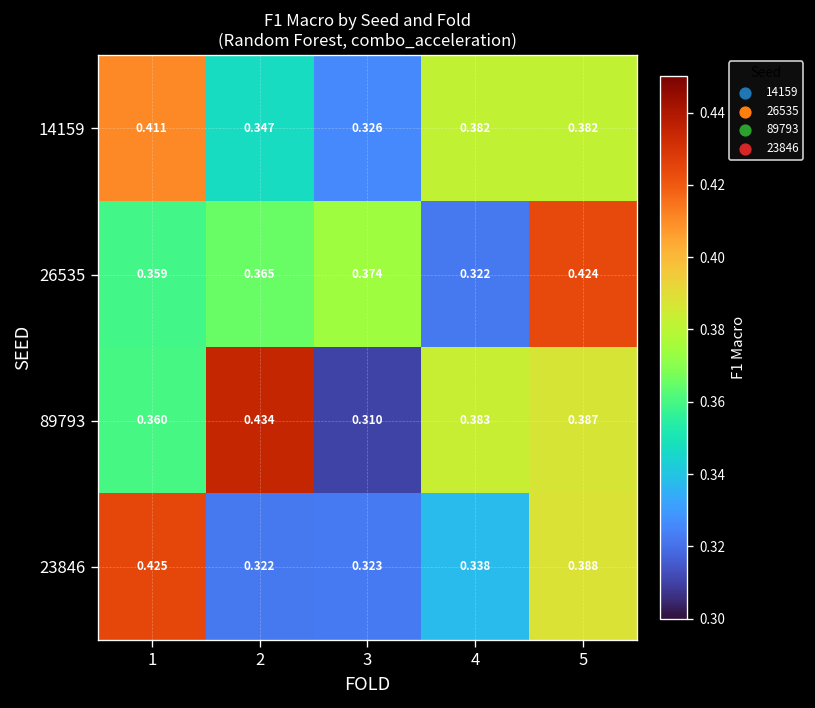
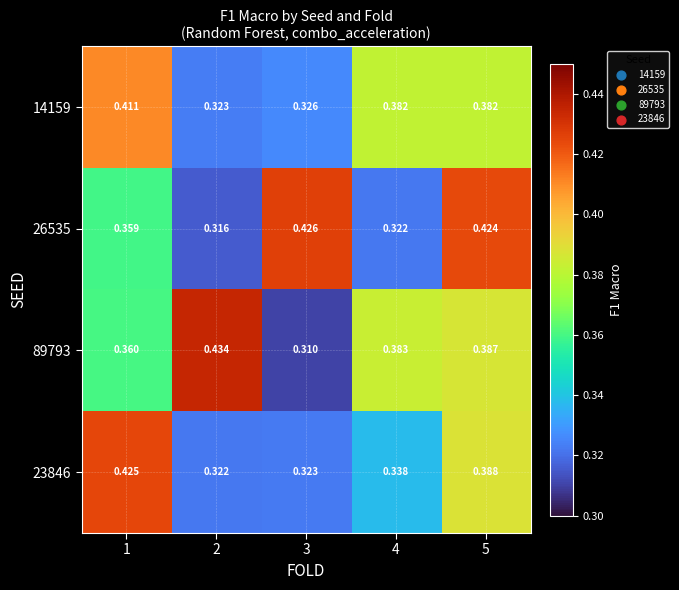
  {
    "14159": {
      "1": 0.411,
-     "2": 0.347,
+     "2": 0.323,
      "3": 0.326,
      "4": 0.382,
      "5": 0.382
    },
    "26535": {
      "1": 0.359,
-     "2": 0.365,
-     "3": 0.374,
+     "2": 0.316,
+     "3": 0.426,
      "4": 0.322,
      "5": 0.424
    },
    "89793": {
      "1": 0.360,
      "2": 0.434,
      "3": 0.310,
      "4": 0.383,
      "5": 0.387
    },
    "23846": {
      "1": 0.425,
      "2": 0.322,
      "3": 0.323,
      "4": 0.338,
      "5": 0.388
    }
  }
